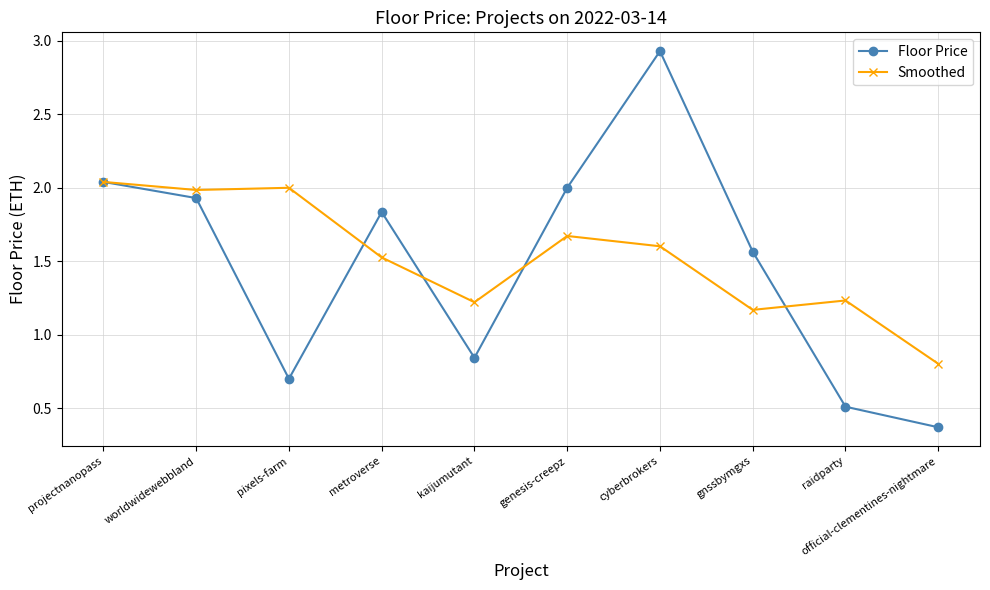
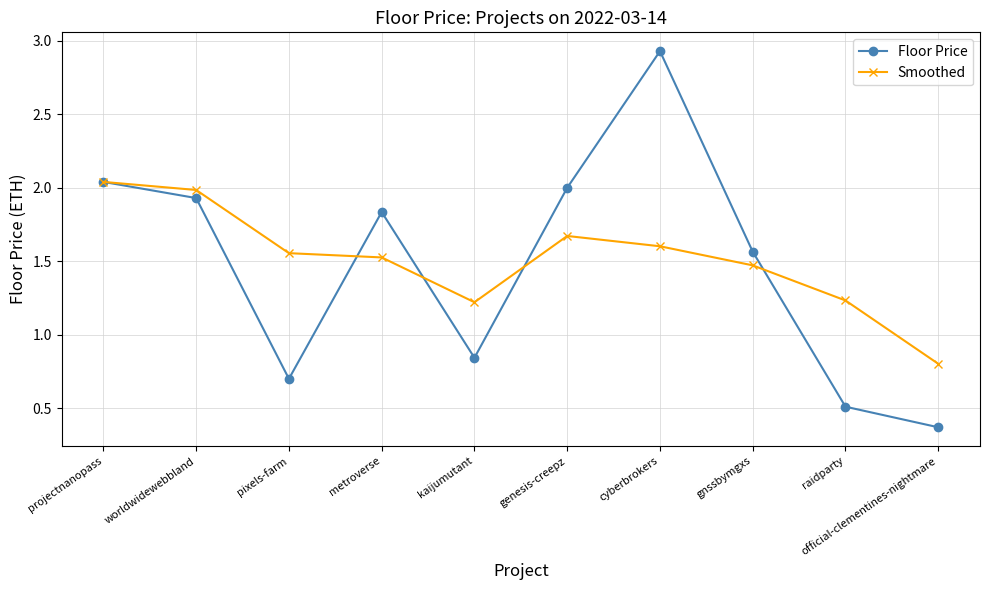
  {
    "Floor Price": {
      "worldwidewebbland": 1.93,
      "pixels-farm": 0.70,
      "metroverse": 1.84,
      "kaijumutant": 0.84,
      "genesis-creepz": 2.00,
      "cyberbrokers": 2.93,
      "gnssbymgxs": 1.57,
      "raidparty": 0.51,
      "official-clementines-nightmare": 0.37
    },
    "Smoothed": {
      "worldwidewebbland": 1.99,
-     "pixels-farm": 2.00,
+     "pixels-farm": 1.56,
      "metroverse": 1.53,
      "kaijumutant": 1.22,
      "genesis-creepz": 1.67,
      "cyberbrokers": 1.60,
-     "gnssbymgxs": 1.17,
+     "gnssbymgxs": 1.47,
      "raidparty": 1.23,
      "official-clementines-nightmare": 0.80
    }
  }
